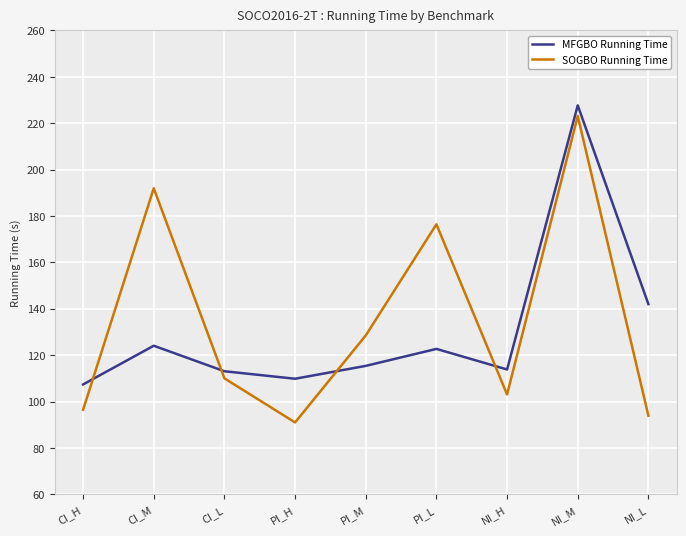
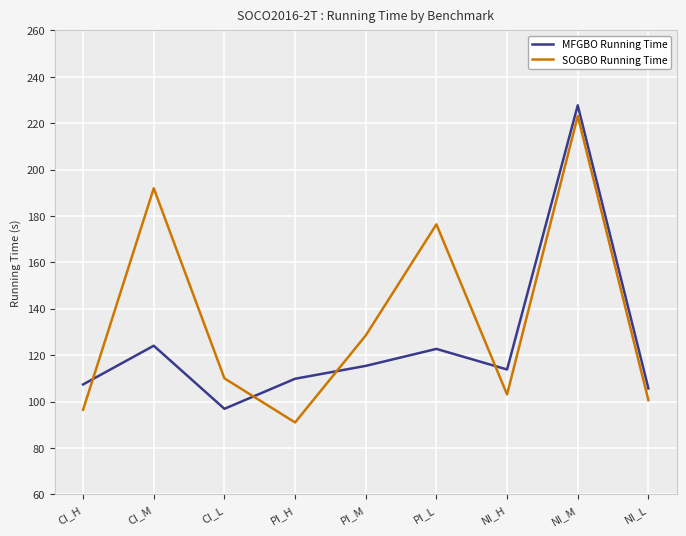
  {
    "MFGBO Running Time": {
      "CI_H": 107,
      "CI_M": 124,
-     "CI_L": 113,
+     "CI_L": 97,
      "PI_H": 110,
      "PI_M": 115,
      "PI_L": 123,
      "NI_H": 114,
      "NI_M": 228,
-     "NI_L": 142
+     "NI_L": 106
    },
    "SOGBO Running Time": {
      "CI_H": 96,
      "CI_M": 192,
      "CI_L": 110,
      "PI_H": 91,
      "PI_M": 129,
      "PI_L": 176,
      "NI_H": 103,
      "NI_M": 223,
-     "NI_L": 94
+     "NI_L": 101
    }
  }
